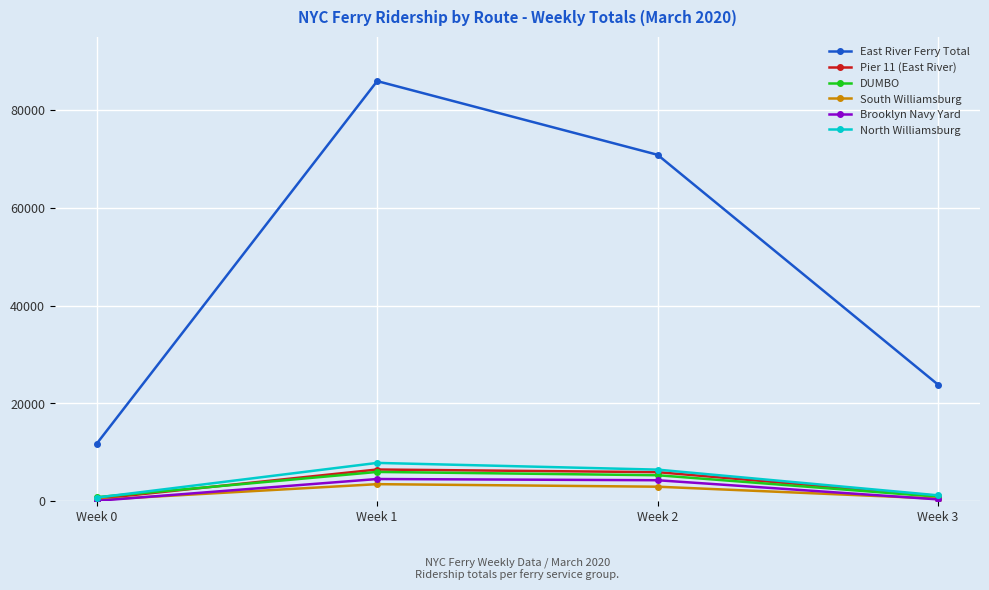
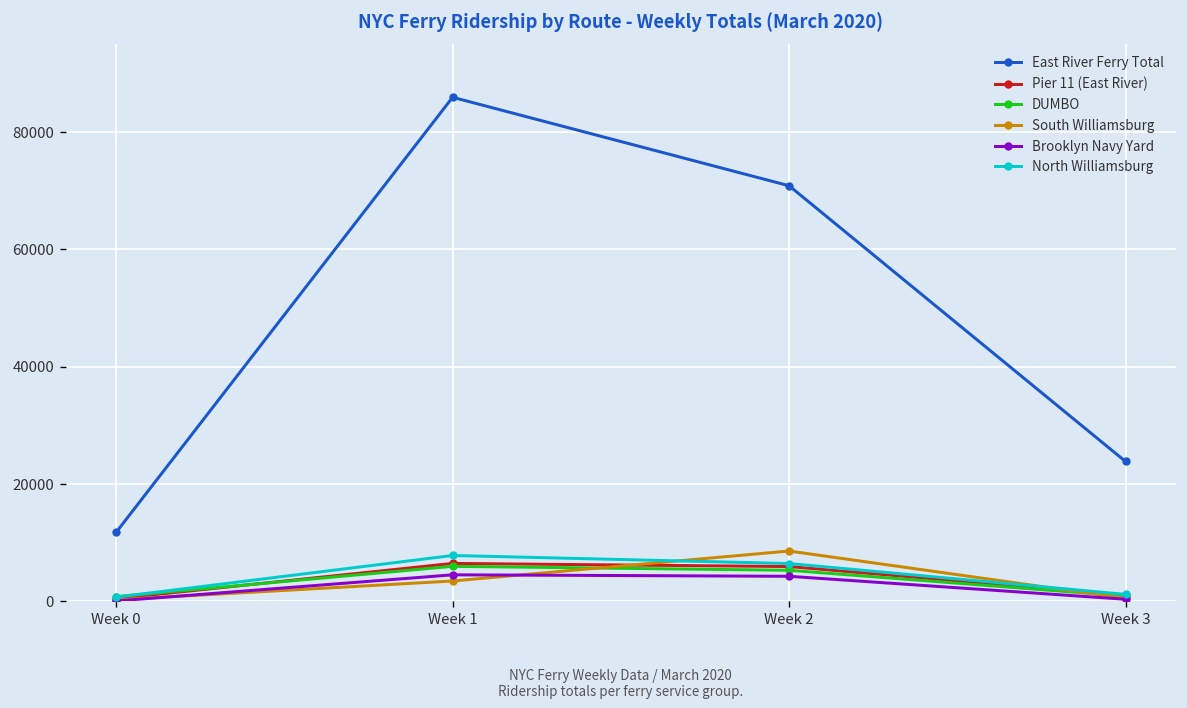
  {
    "East River Ferry Total": {
      "Week 0": 12000,
      "Week 1": 86000,
      "Week 2": 71000,
      "Week 3": 24000
    },
    "DUMBO": {
      "Week 2": 5000
    },
    "South Williamsburg": {
      "Week 1": 3000,
-     "Week 2": 3000
+     "Week 2": 9000
    },
    "Brooklyn Navy Yard": {
      "Week 1": 5000,
      "Week 2": 4000
    },
    "North Williamsburg": {
      "Week 1": 8000
    }
  }
